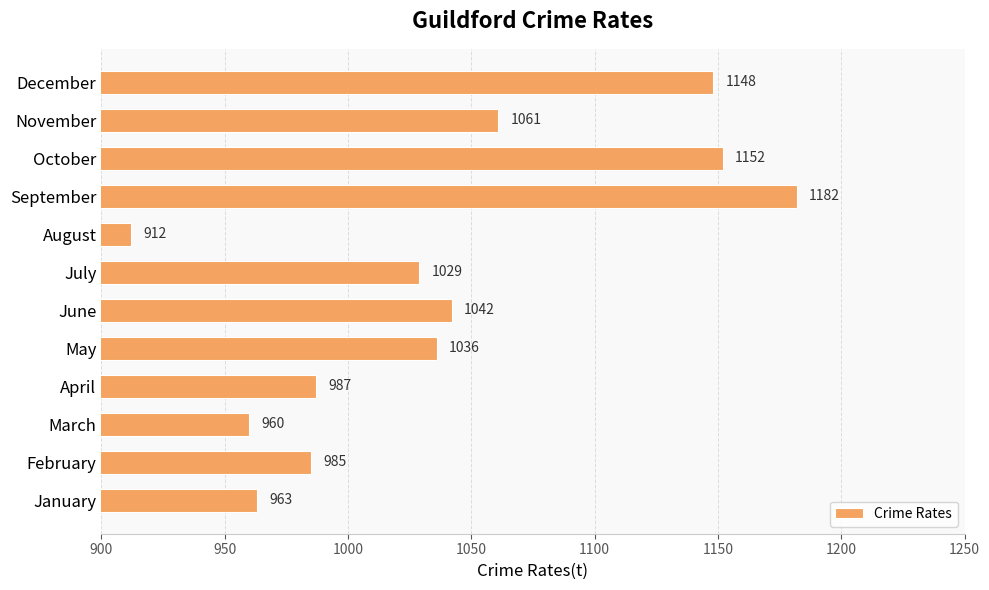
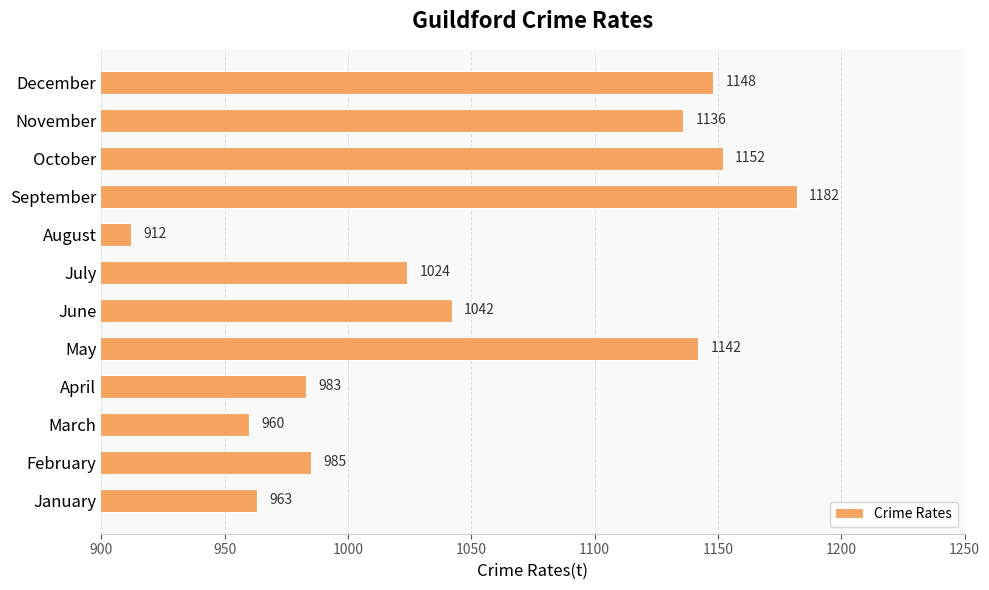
  {
    "December": 1148,
-   "November": 1061,
+   "November": 1136,
    "October": 1152,
    "September": 1182,
    "August": 912,
-   "July": 1029,
+   "July": 1024,
    "June": 1042,
-   "May": 1036,
-   "April": 987,
+   "May": 1142,
+   "April": 983,
    "March": 960,
    "February": 985,
    "January": 963
  }
